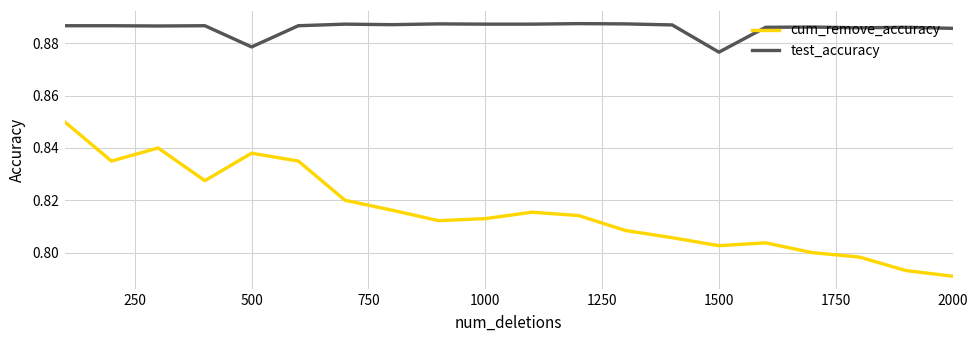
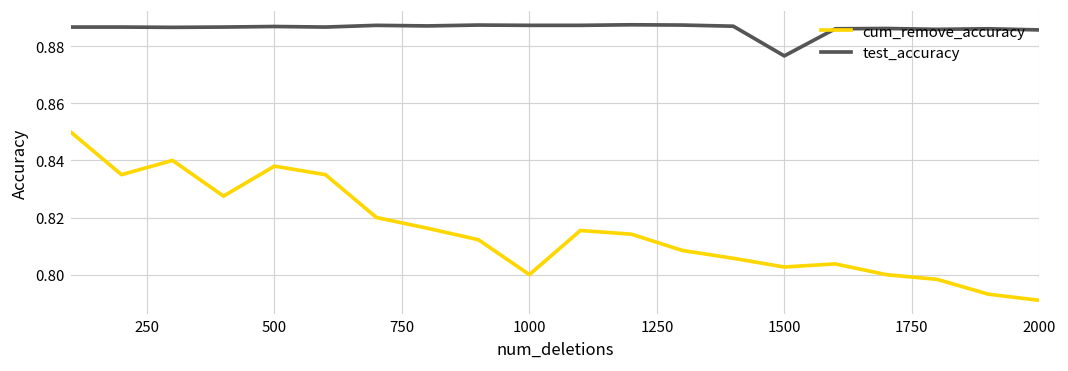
  {
    "cum_remove_accuracy": {
      "500": 0.838,
-     "1000": 0.813,
+     "1000": 0.800,
      "1500": 0.803,
      "2000": 0.791
    },
    "test_accuracy": {
-     "500": 0.879,
+     "500": 0.887,
      "1000": 0.887,
      "1500": 0.877,
      "2000": 0.886
    }
  }
